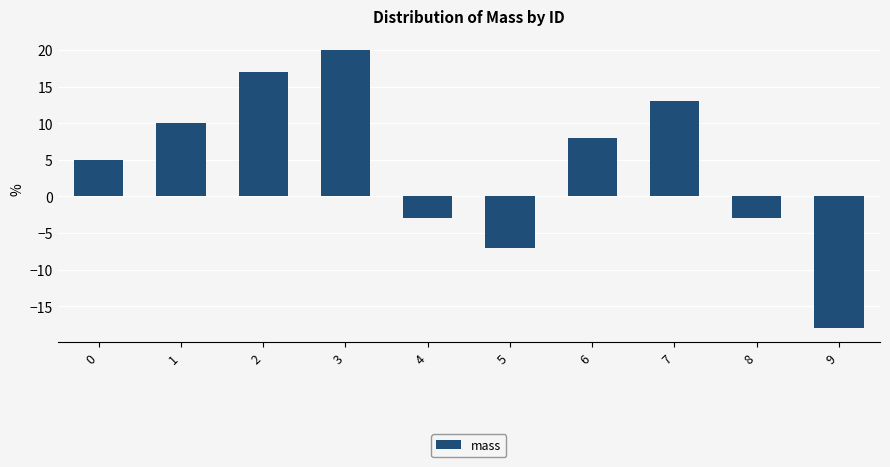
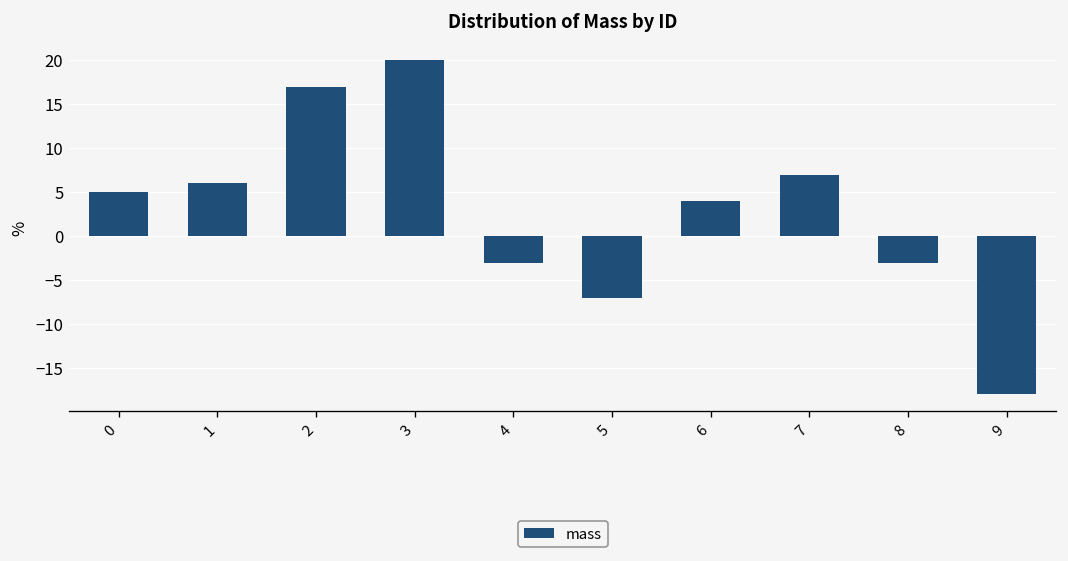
  {
    "0": 5,
-   "1": 10,
+   "1": 6,
    "2": 17,
    "3": 20,
    "4": -3,
    "5": -7,
-   "6": 8,
-   "7": 13,
+   "6": 4,
+   "7": 7,
    "8": -3,
    "9": -18
  }
